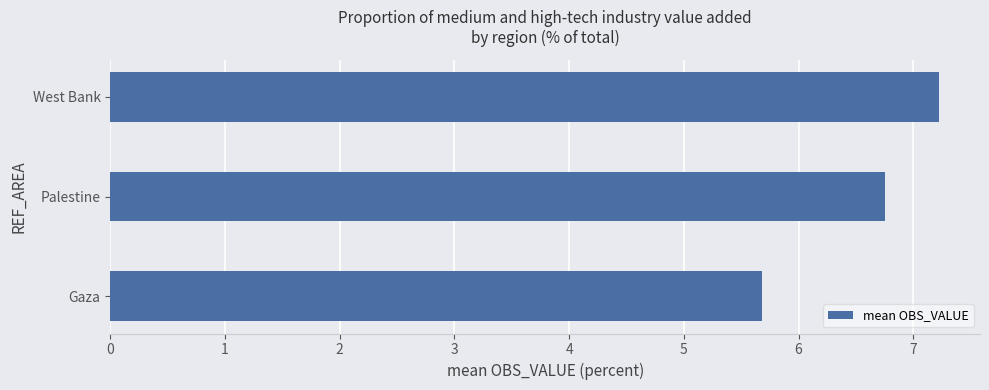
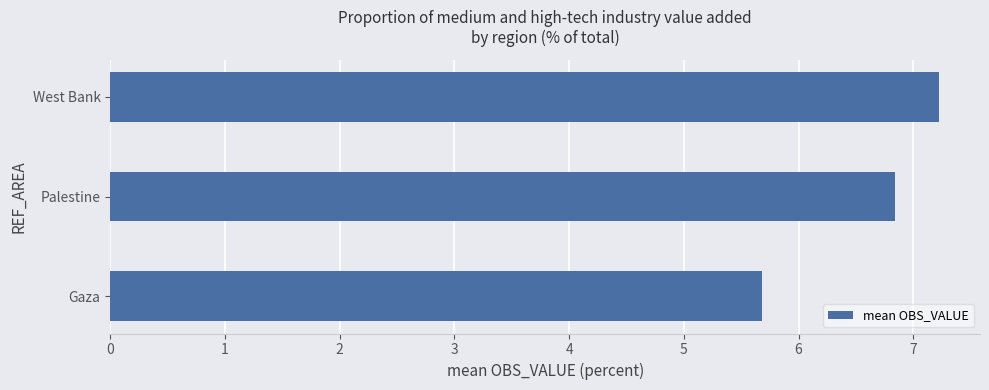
  {
    "West Bank": 7.22,
-   "Palestine": 6.75,
+   "Palestine": 6.84,
    "Gaza": 5.68
  }
